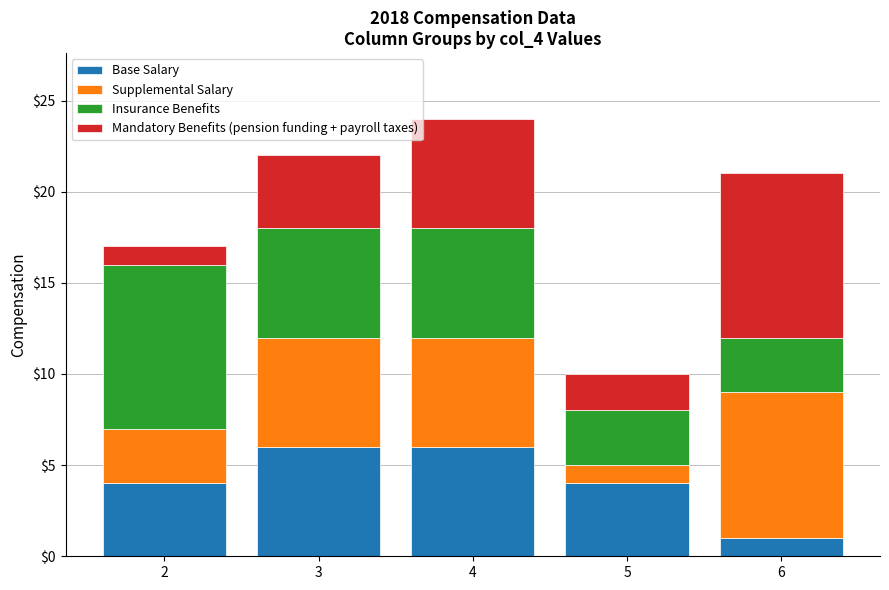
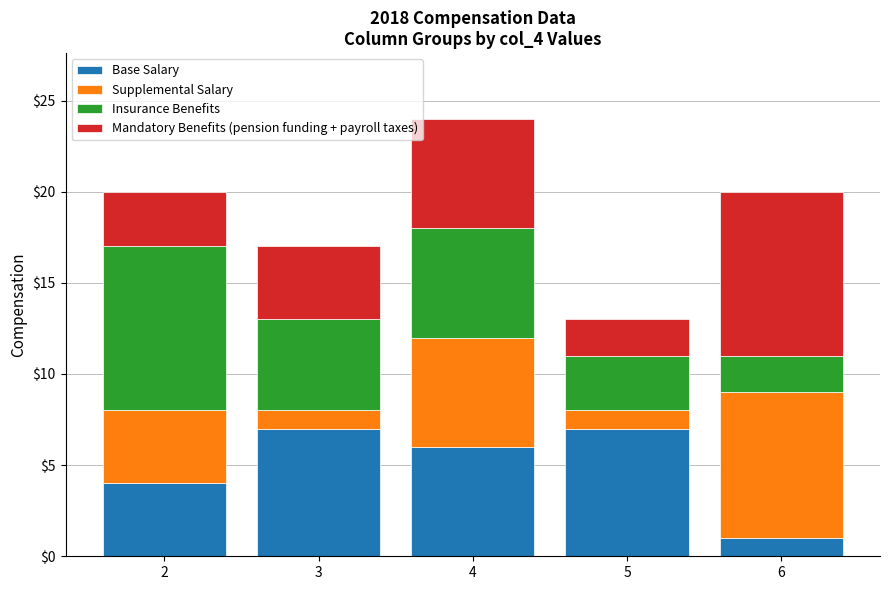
  {
    "Base Salary": {
      "2": "$4",
-     "3": "$6",
+     "3": "$7",
      "4": "$6",
-     "5": "$4",
+     "5": "$7",
      "6": "$1"
    },
    "Supplemental Salary": {
-     "2": "$3",
-     "3": "$6",
+     "2": "$4",
+     "3": "$1",
      "4": "$6",
      "5": "$1",
      "6": "$8"
    },
    "Insurance Benefits": {
      "2": "$9",
-     "3": "$6",
+     "3": "$5",
      "4": "$6",
      "5": "$3",
-     "6": "$3"
+     "6": "$2"
    },
    "Mandatory Benefits (pension funding + payroll taxes)": {
-     "2": "$1",
+     "2": "$3",
      "3": "$4",
      "4": "$6",
      "5": "$2",
      "6": "$9"
    }
  }
